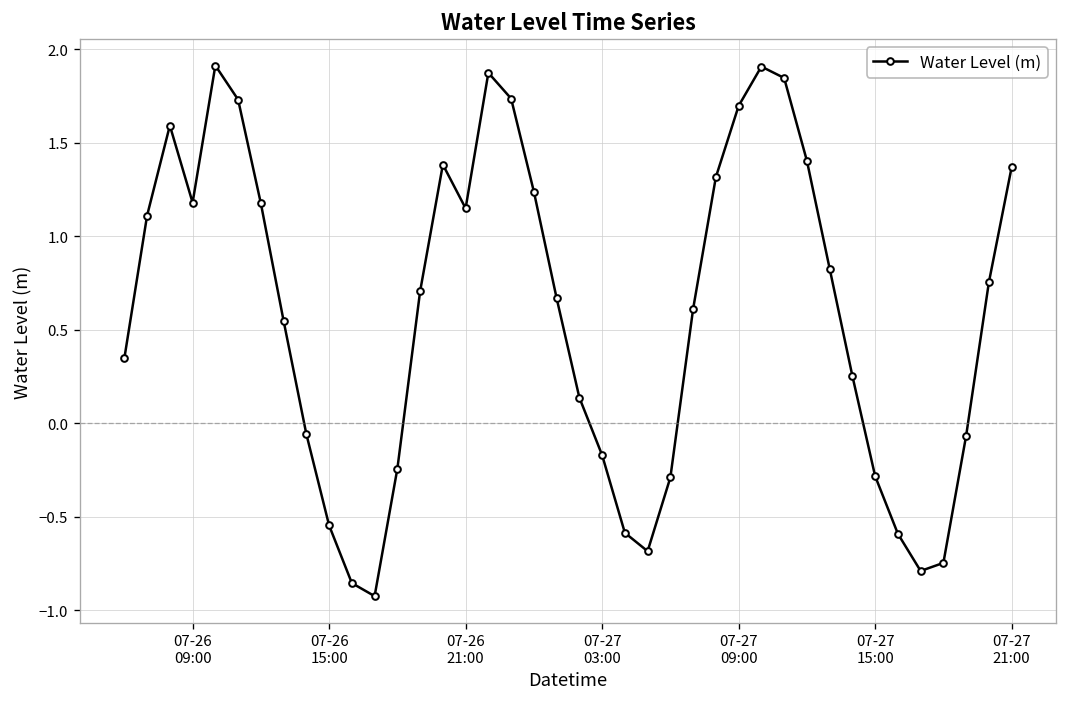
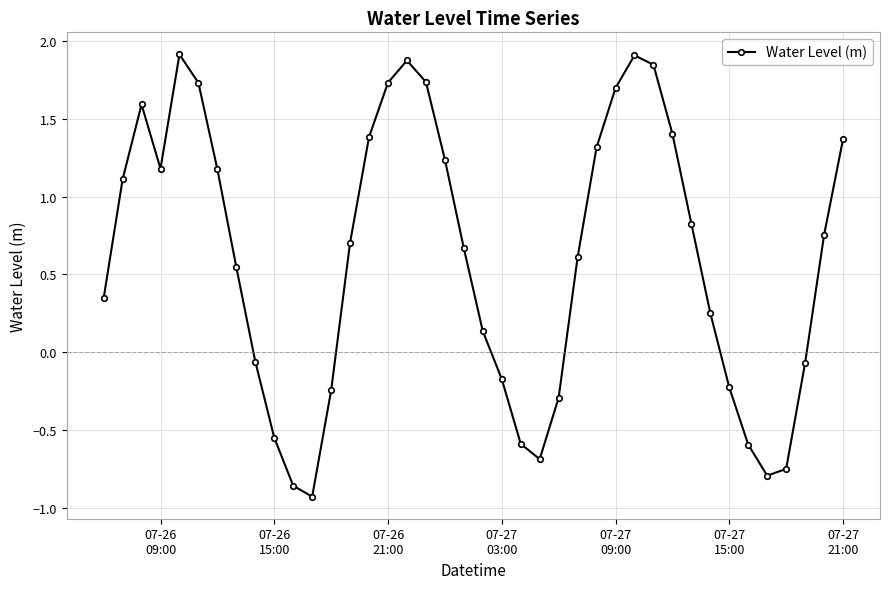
  {
    "07-26 09:00": 1.18,
    "07-26 15:00": -0.55,
-   "07-26 21:00": 1.15,
+   "07-26 21:00": 1.73,
    "07-27 03:00": -0.17,
    "07-27 09:00": 1.70,
-   "07-27 15:00": -0.28,
+   "07-27 15:00": -0.22,
    "07-27 21:00": 1.37
  }
